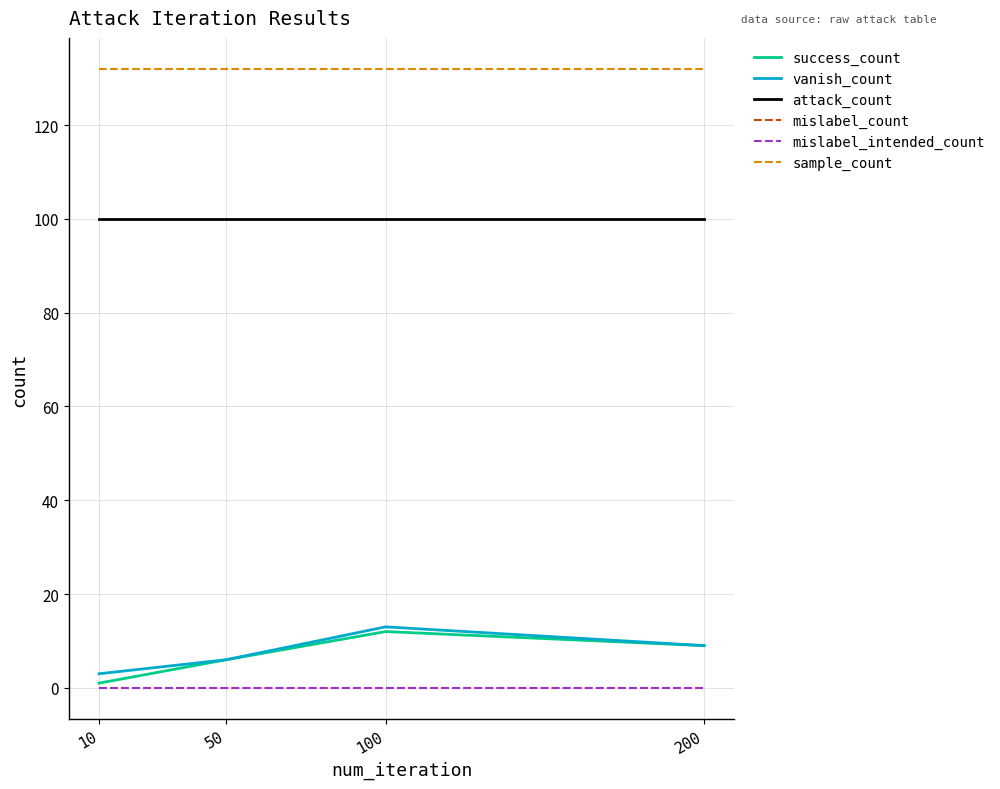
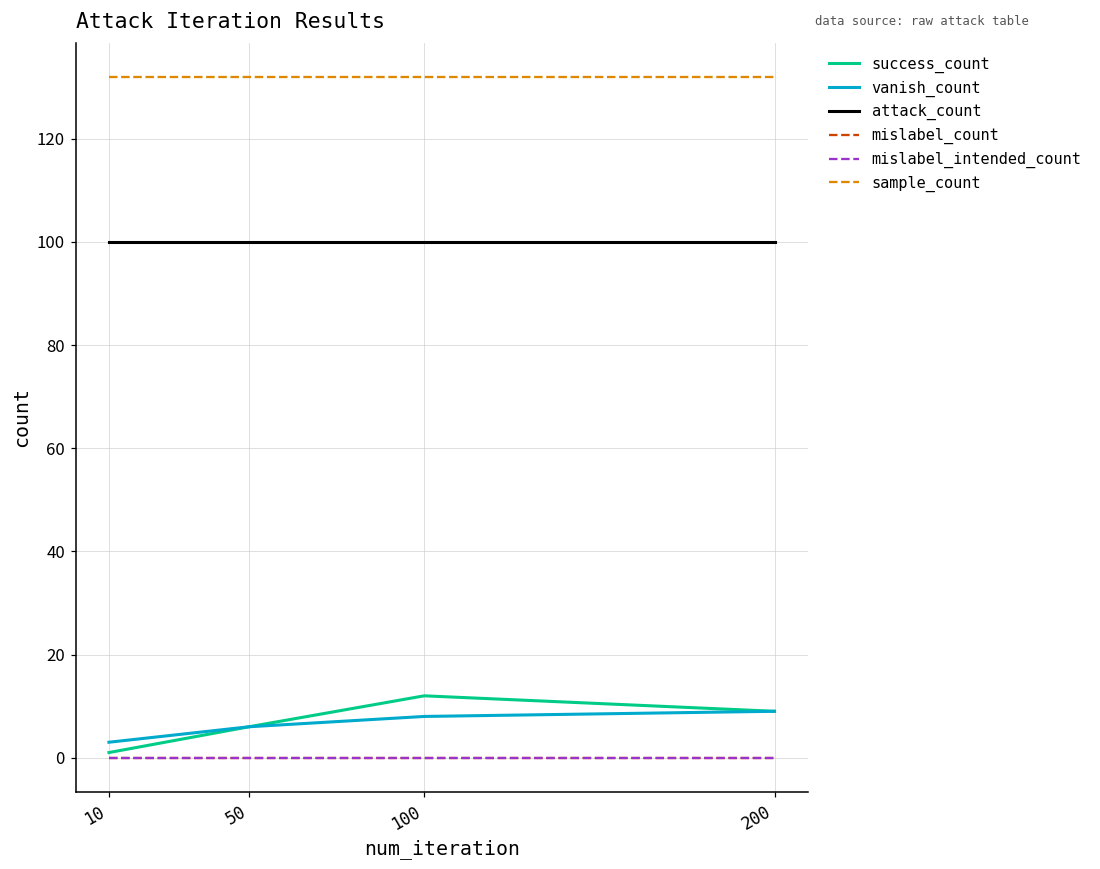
  {
    "success_count": {
      "10": 1,
      "100": 12
    },
    "vanish_count": {
      "10": 3,
-     "100": 13
+     "100": 8
    },
    "attack_count": {
      "10": 100,
      "50": 100,
      "100": 100,
      "200": 100
    },
    "mislabel_intended_count": {
      "10": 0,
      "50": 0,
      "100": 0,
      "200": 0
    },
    "sample_count": {
      "10": 132,
      "50": 132,
      "100": 132,
      "200": 132
    }
  }
